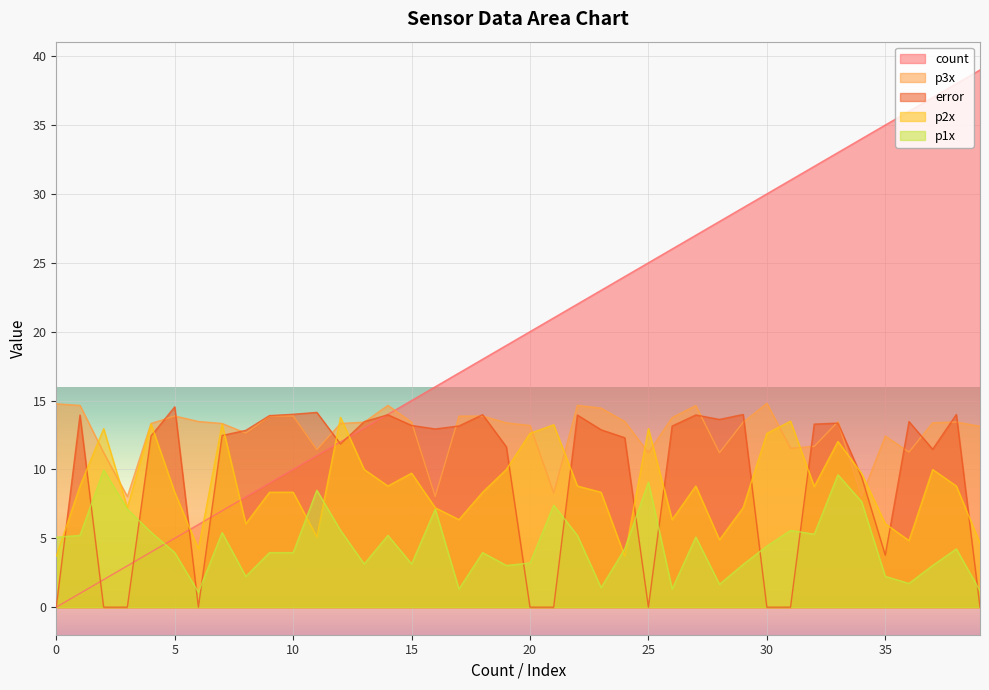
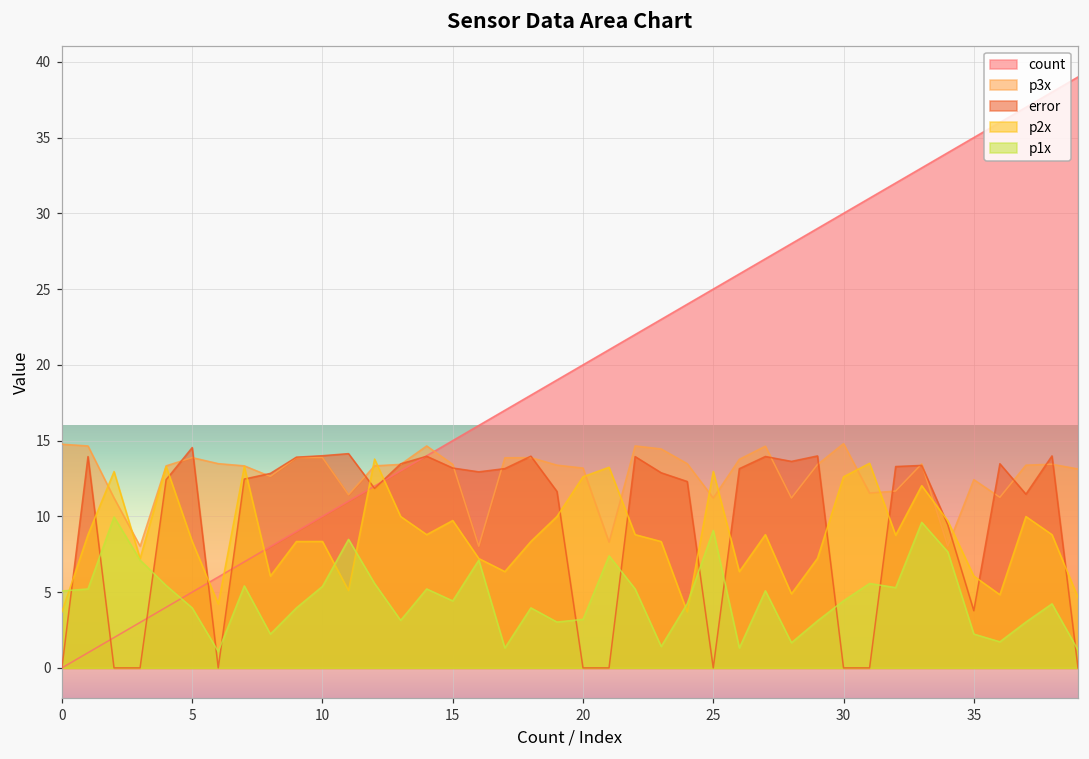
  {
    "error": {
      "5": 14.5,
      "15": 13.2,
      "20": 0.0,
      "25": 0.0,
      "30": 0.0,
      "35": 3.8
    },
    "p1x": {
      "0": 5.1,
      "5": 4.0,
-     "10": 4.0,
-     "15": 3.1,
+     "10": 5.4,
+     "15": 4.4,
      "20": 3.2,
      "25": 9.1,
      "30": 4.4,
      "35": 2.2
    }
  }
